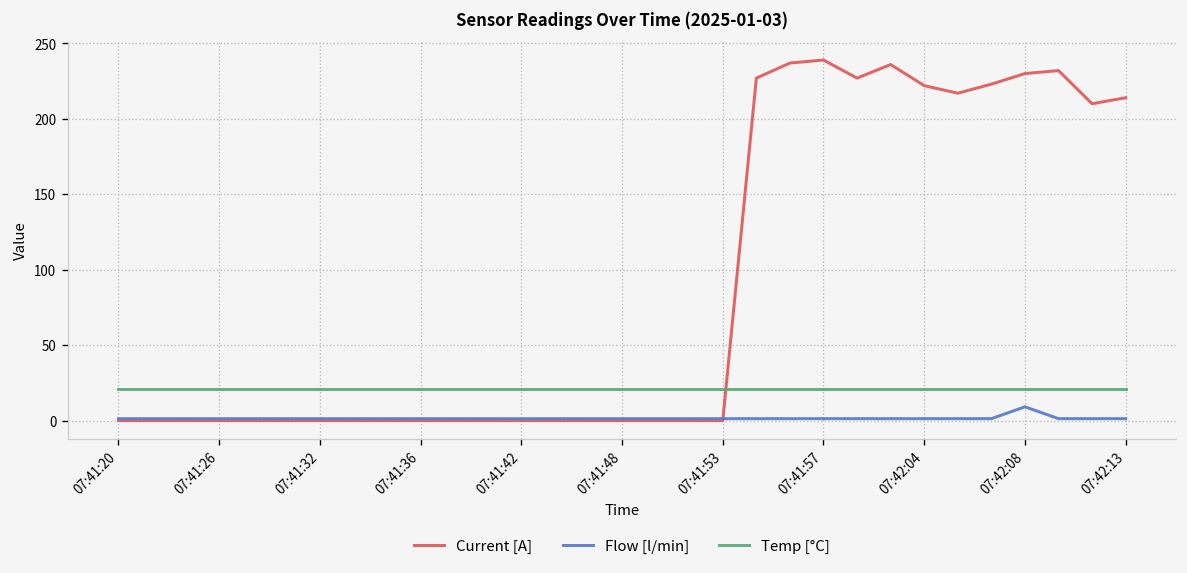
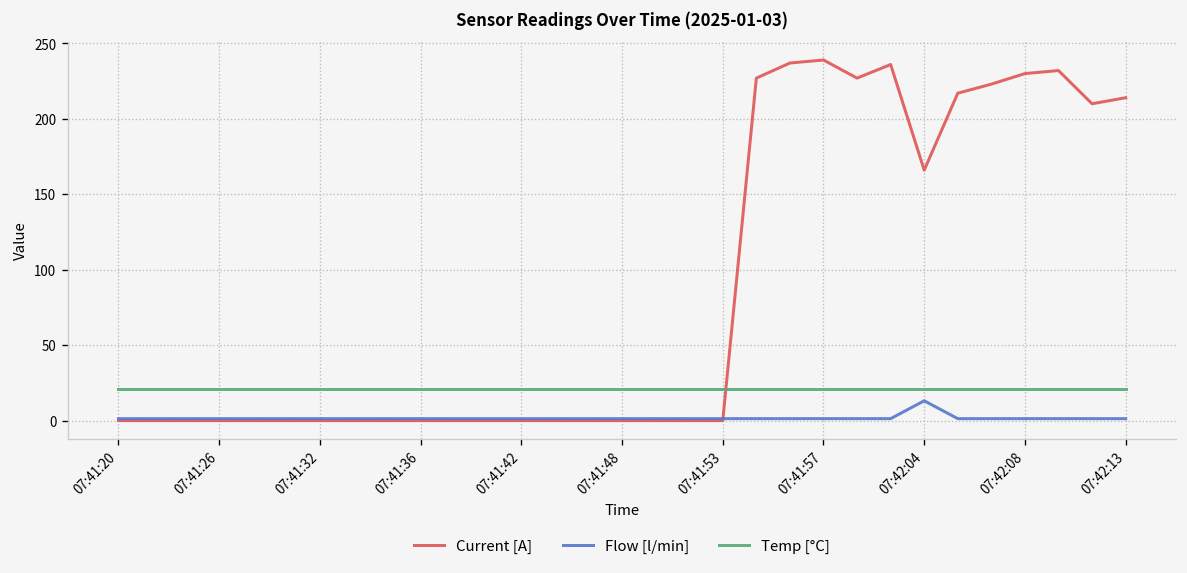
  {
    "Current [A]": {
      "07:41:57": 239,
-     "07:42:04": 222,
+     "07:42:04": 166,
      "07:42:08": 230,
      "07:42:13": 214
    },
    "Flow [l/min]": {
      "07:41:57": 1,
-     "07:42:04": 1,
-     "07:42:08": 9,
+     "07:42:04": 13,
+     "07:42:08": 1,
      "07:42:13": 1
    },
    "Temp [°C]": {
      "07:41:20": 21,
      "07:41:26": 21,
      "07:41:32": 21,
      "07:41:36": 21,
      "07:41:42": 21,
      "07:41:48": 21,
      "07:41:53": 21,
      "07:41:57": 21,
      "07:42:04": 21,
      "07:42:08": 21,
      "07:42:13": 21
    }
  }
